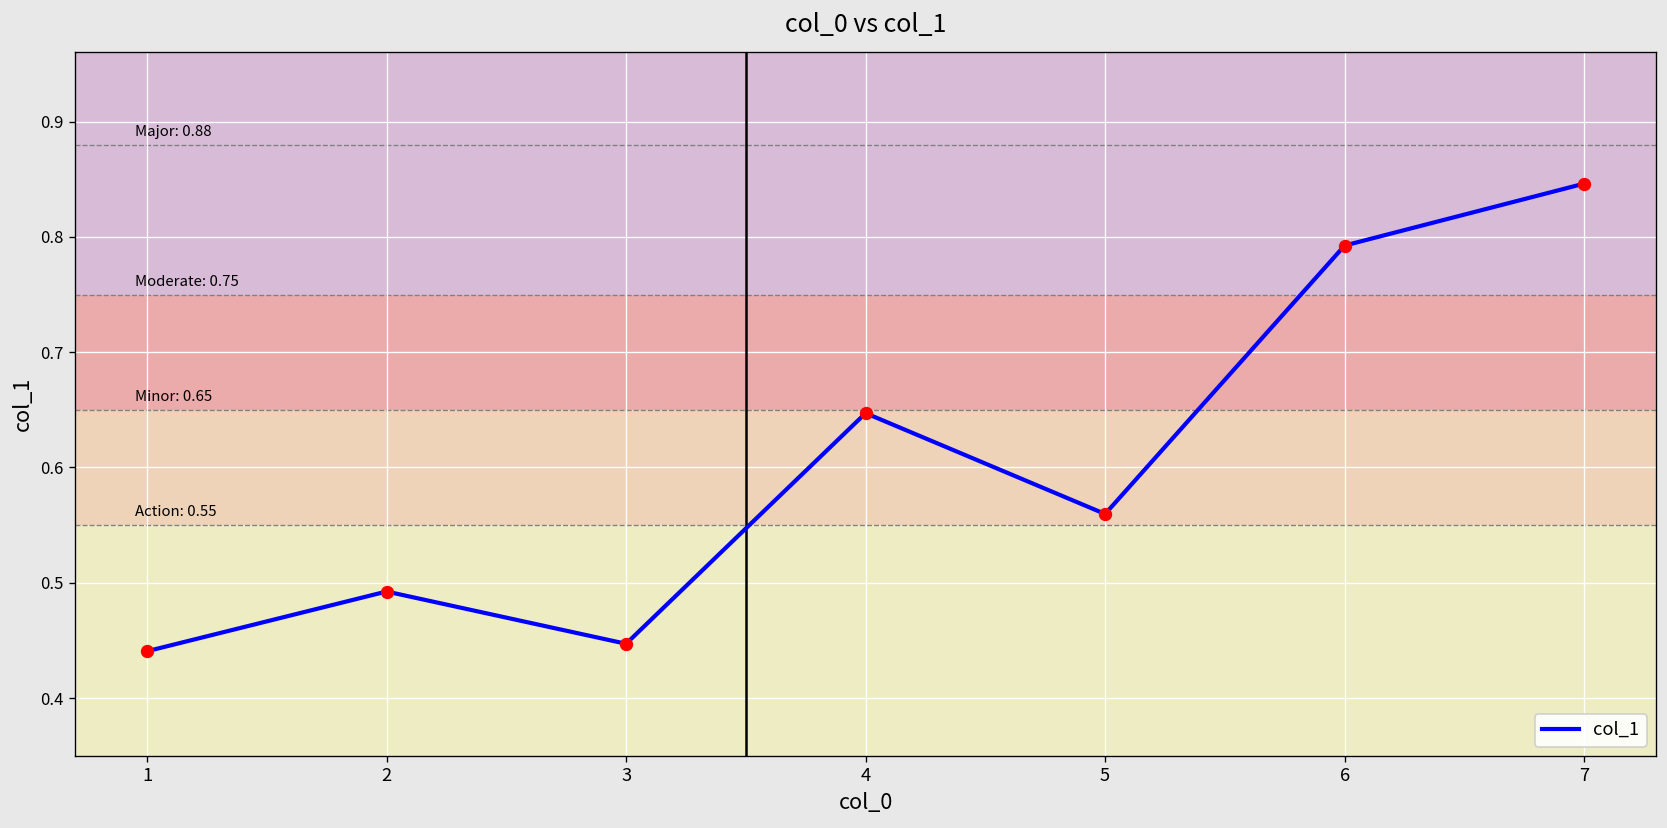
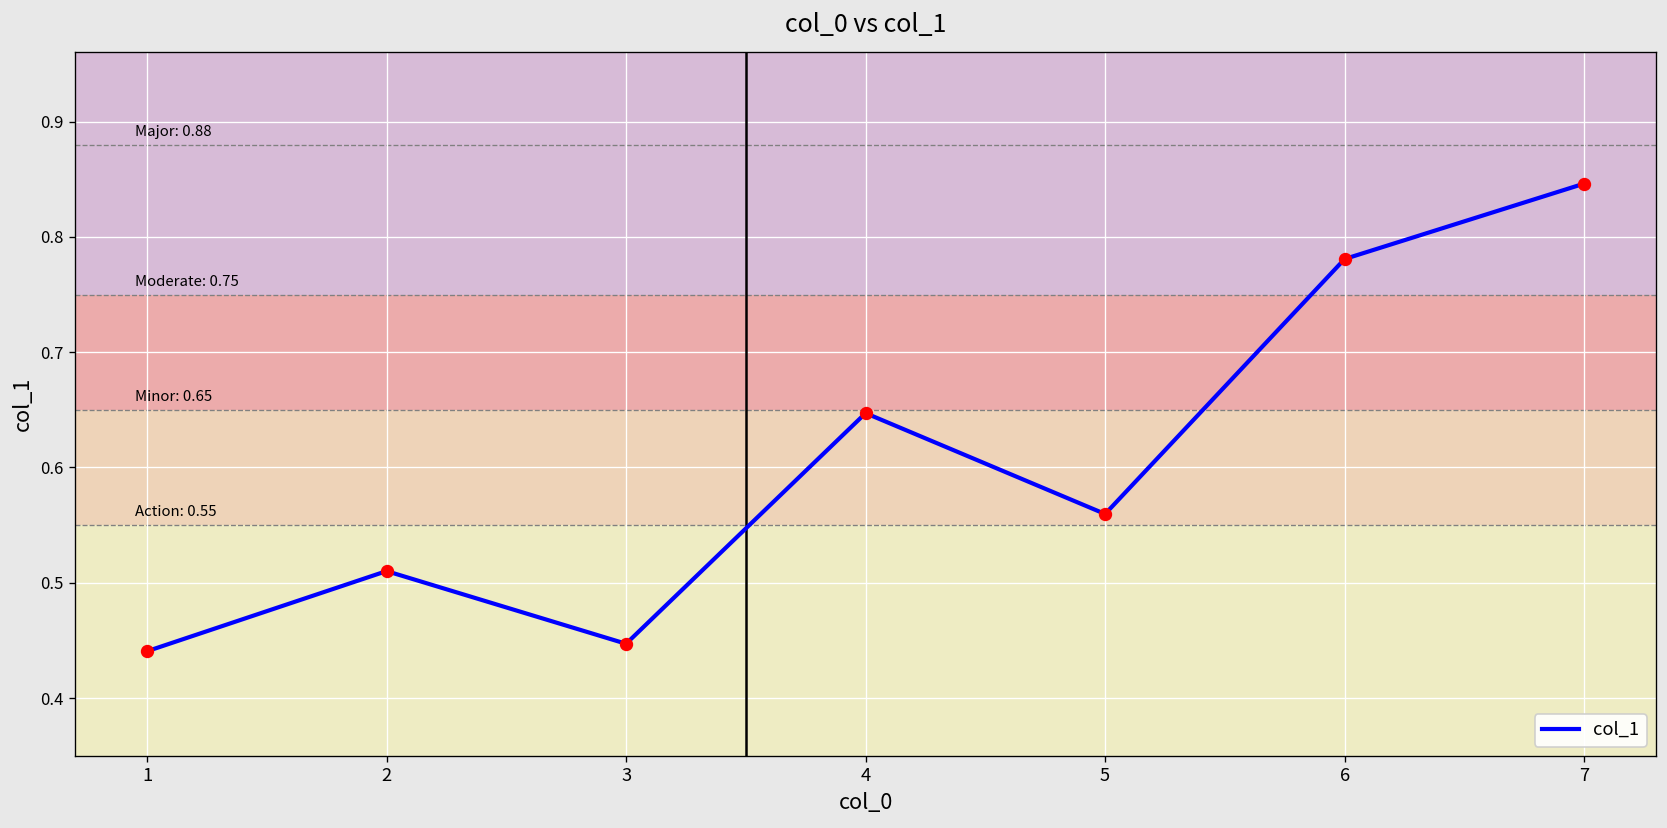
  {
    "1": 0.44,
-   "2": 0.49,
+   "2": 0.51,
    "3": 0.45,
    "4": 0.65,
    "5": 0.56,
-   "6": 0.79,
+   "6": 0.78,
    "7": 0.85
  }
